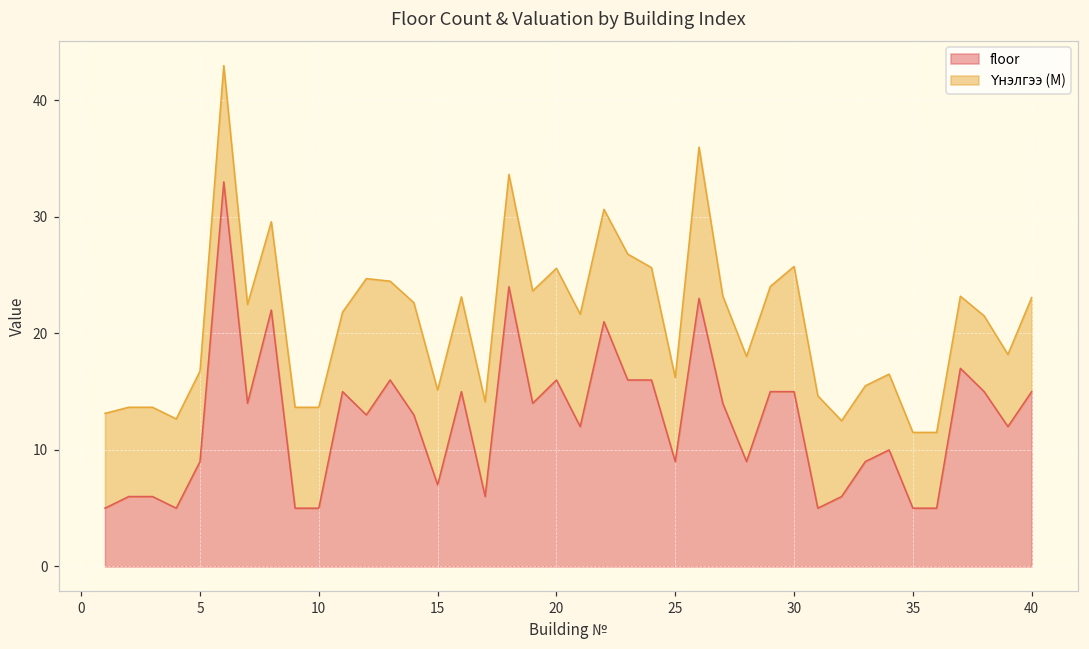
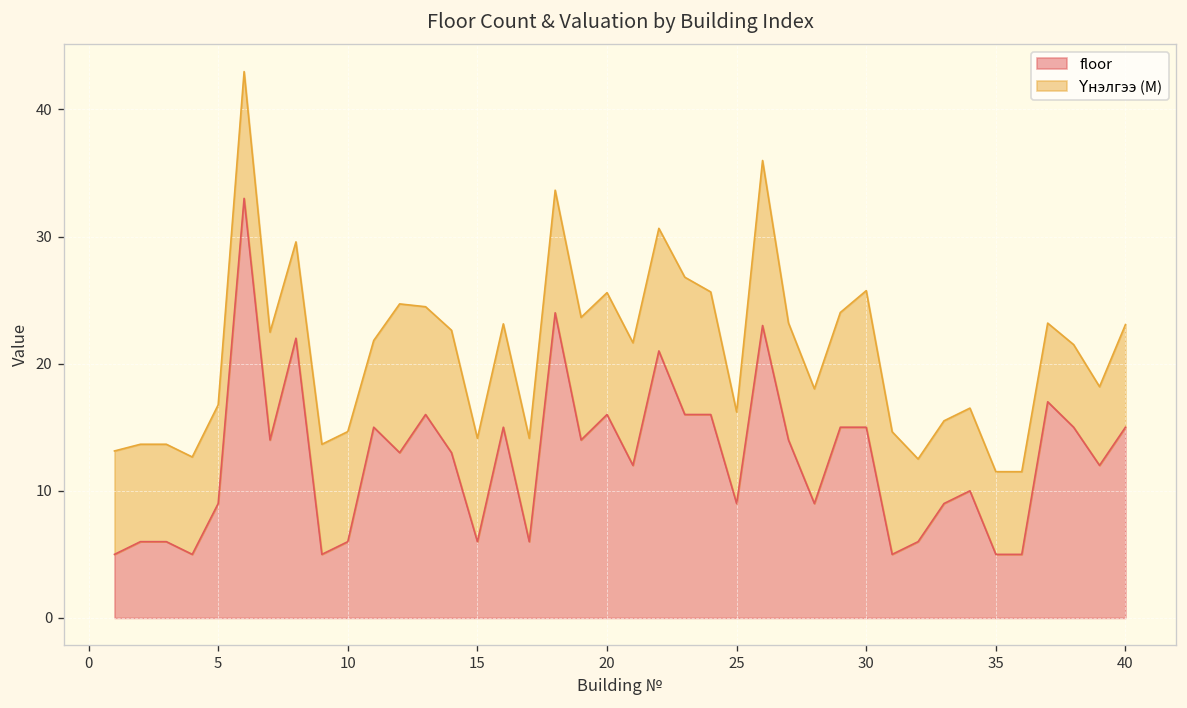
  {
    "floor": {
      "5": 9,
-     "10": 5,
-     "15": 7,
+     "10": 6,
+     "15": 6,
      "20": 16,
      "25": 9,
      "30": 15,
      "35": 5,
      "40": 15
    },
    "Үнэлгээ (M)": {
      "5": 7.8,
      "10": 8.7,
      "15": 8,
      "20": 9.6,
      "25": 7,
      "30": 10.7,
      "35": 6.5,
      "40": 8
    }
  }
